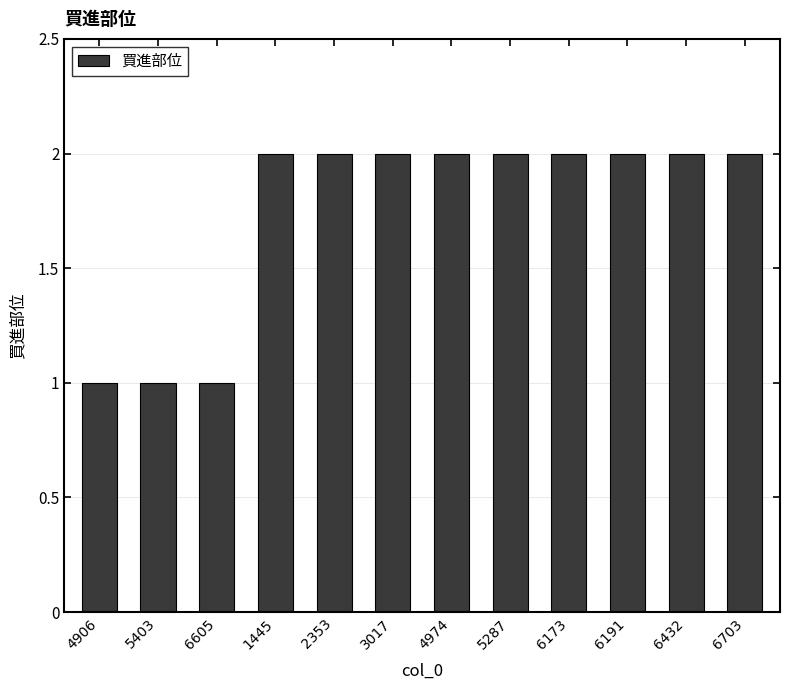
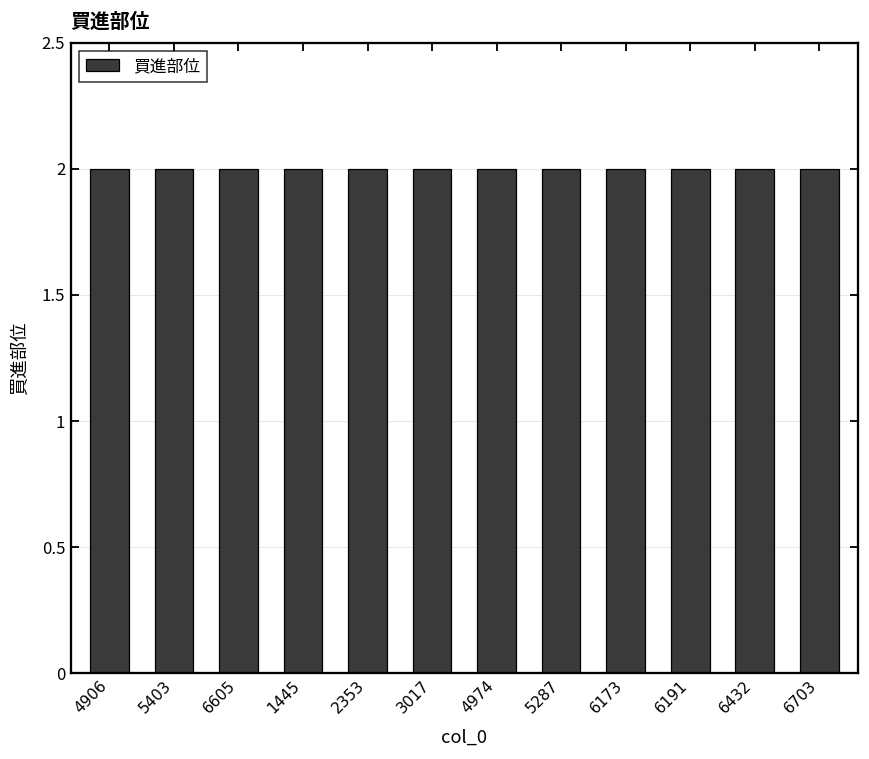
  {
-   "4906": 1,
-   "5403": 1,
-   "6605": 1,
+   "4906": 2,
+   "5403": 2,
+   "6605": 2,
    "1445": 2,
    "2353": 2,
    "3017": 2,
    "4974": 2,
    "5287": 2,
    "6173": 2,
    "6191": 2,
    "6432": 2,
    "6703": 2
  }
